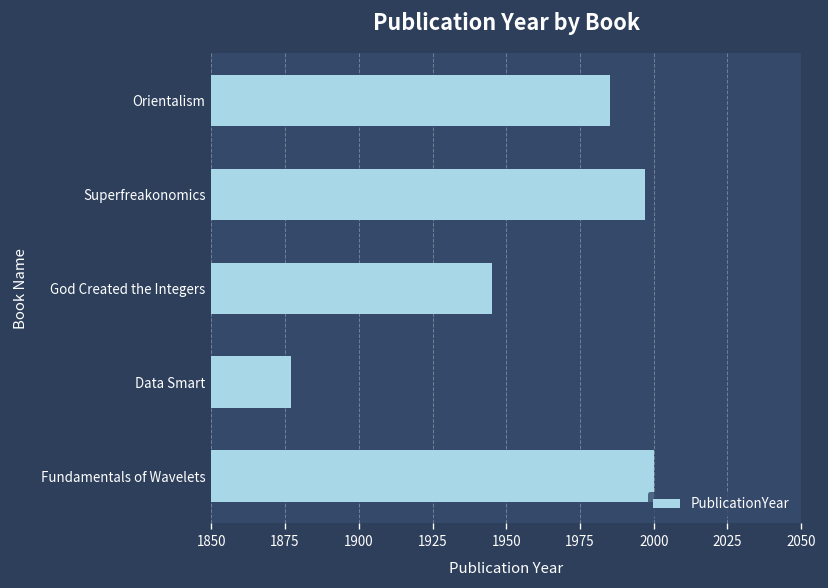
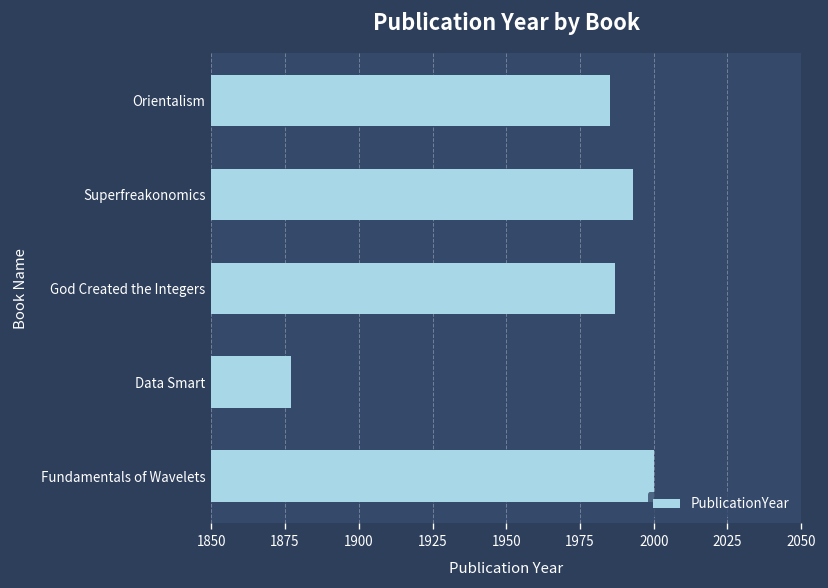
  {
    "Orientalism": 1985,
-   "Superfreakonomics": 1997,
-   "God Created the Integers": 1945,
+   "Superfreakonomics": 1993,
+   "God Created the Integers": 1987,
    "Data Smart": 1877,
    "Fundamentals of Wavelets": 2000
  }
